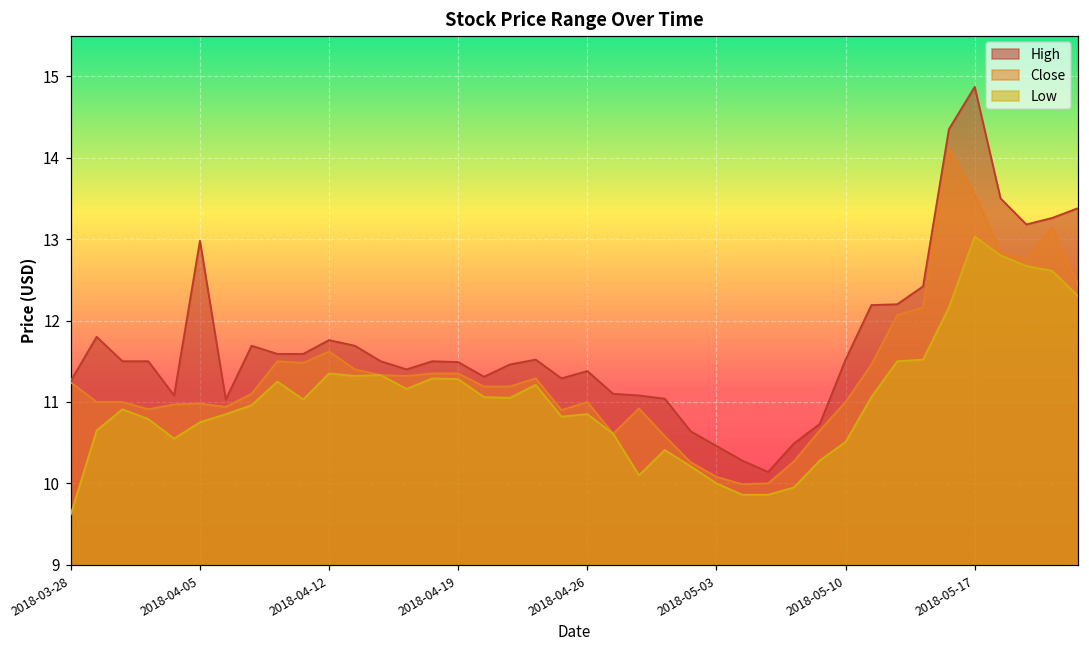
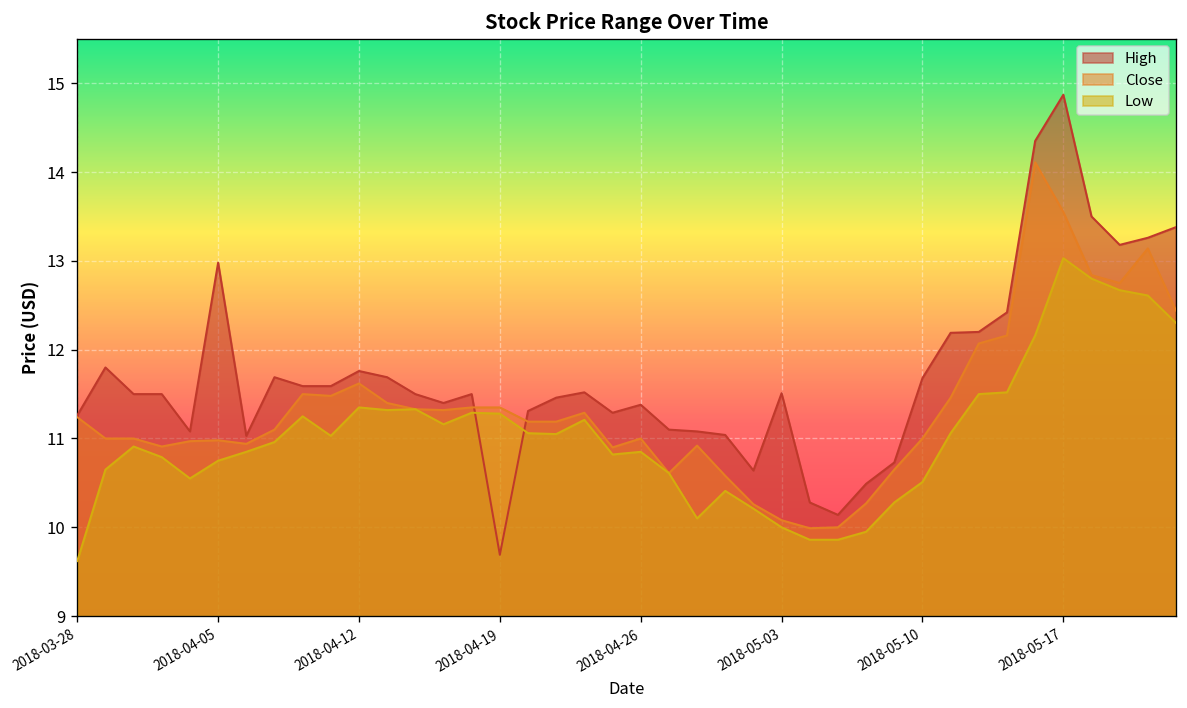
  {
    "High": {
      "2018-04-05": 13.0,
      "2018-04-12": 11.8,
-     "2018-04-19": 11.5,
+     "2018-04-19": 9.7,
      "2018-04-26": 11.4,
-     "2018-05-03": 10.5,
-     "2018-05-10": 11.5,
+     "2018-05-03": 11.5,
+     "2018-05-10": 11.7,
      "2018-05-17": 14.9
    }
  }
